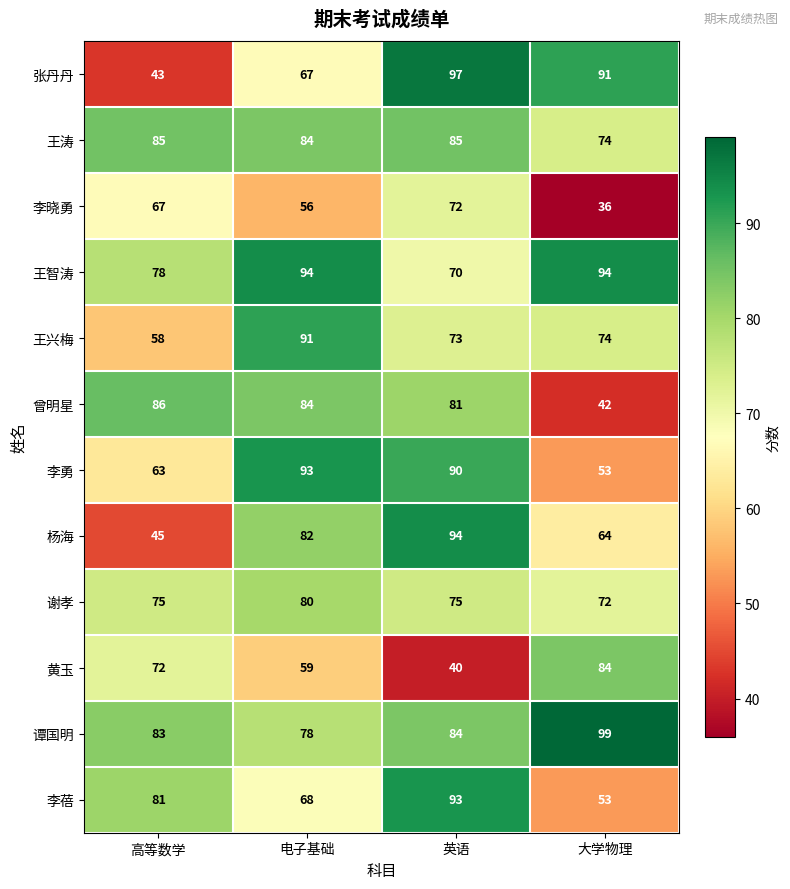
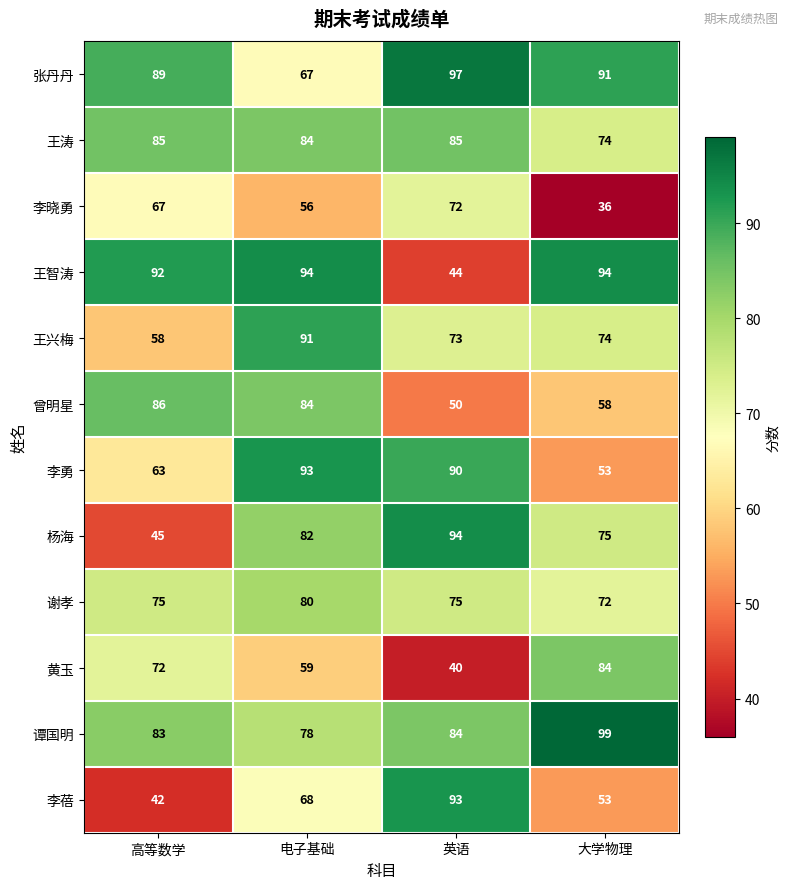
  {
    "张丹丹": {
-     "高等数学": 43,
+     "高等数学": 89,
      "电子基础": 67,
      "英语": 97,
      "大学物理": 91
    },
    "王涛": {
      "高等数学": 85,
      "电子基础": 84,
      "英语": 85,
      "大学物理": 74
    },
    "李晓勇": {
      "高等数学": 67,
      "电子基础": 56,
      "英语": 72,
      "大学物理": 36
    },
    "王智涛": {
-     "高等数学": 78,
+     "高等数学": 92,
      "电子基础": 94,
-     "英语": 70,
+     "英语": 44,
      "大学物理": 94
    },
    "王兴梅": {
      "高等数学": 58,
      "电子基础": 91,
      "英语": 73,
      "大学物理": 74
    },
    "曾明星": {
      "高等数学": 86,
      "电子基础": 84,
-     "英语": 81,
-     "大学物理": 42
+     "英语": 50,
+     "大学物理": 58
    },
    "李勇": {
      "高等数学": 63,
      "电子基础": 93,
      "英语": 90,
      "大学物理": 53
    },
    "杨海": {
      "高等数学": 45,
      "电子基础": 82,
      "英语": 94,
-     "大学物理": 64
+     "大学物理": 75
    },
    "谢孝": {
      "高等数学": 75,
      "电子基础": 80,
      "英语": 75,
      "大学物理": 72
    },
    "黄玉": {
      "高等数学": 72,
      "电子基础": 59,
      "英语": 40,
      "大学物理": 84
    },
    "谭国明": {
      "高等数学": 83,
      "电子基础": 78,
      "英语": 84,
      "大学物理": 99
    },
    "李蓓": {
-     "高等数学": 81,
+     "高等数学": 42,
      "电子基础": 68,
      "英语": 93,
      "大学物理": 53
    }
  }
